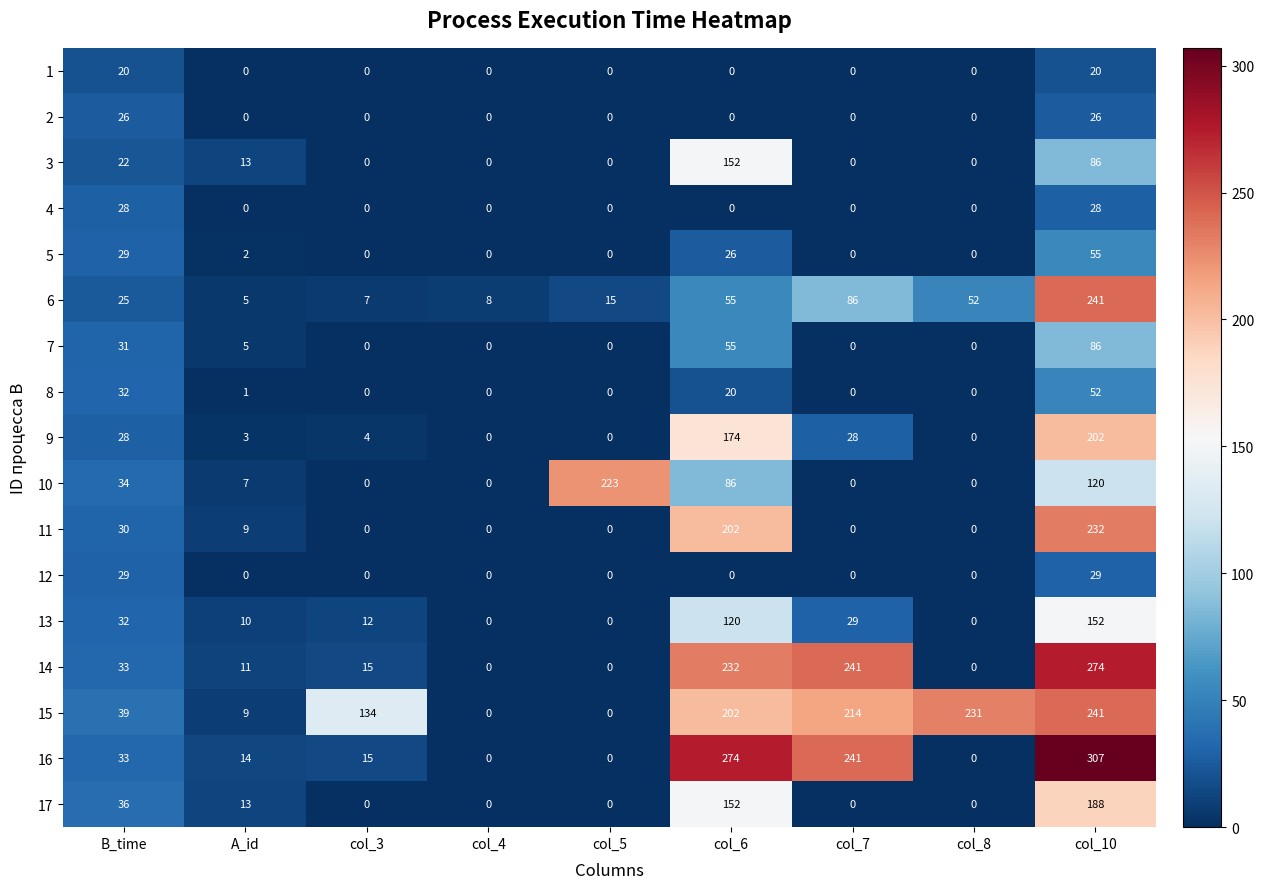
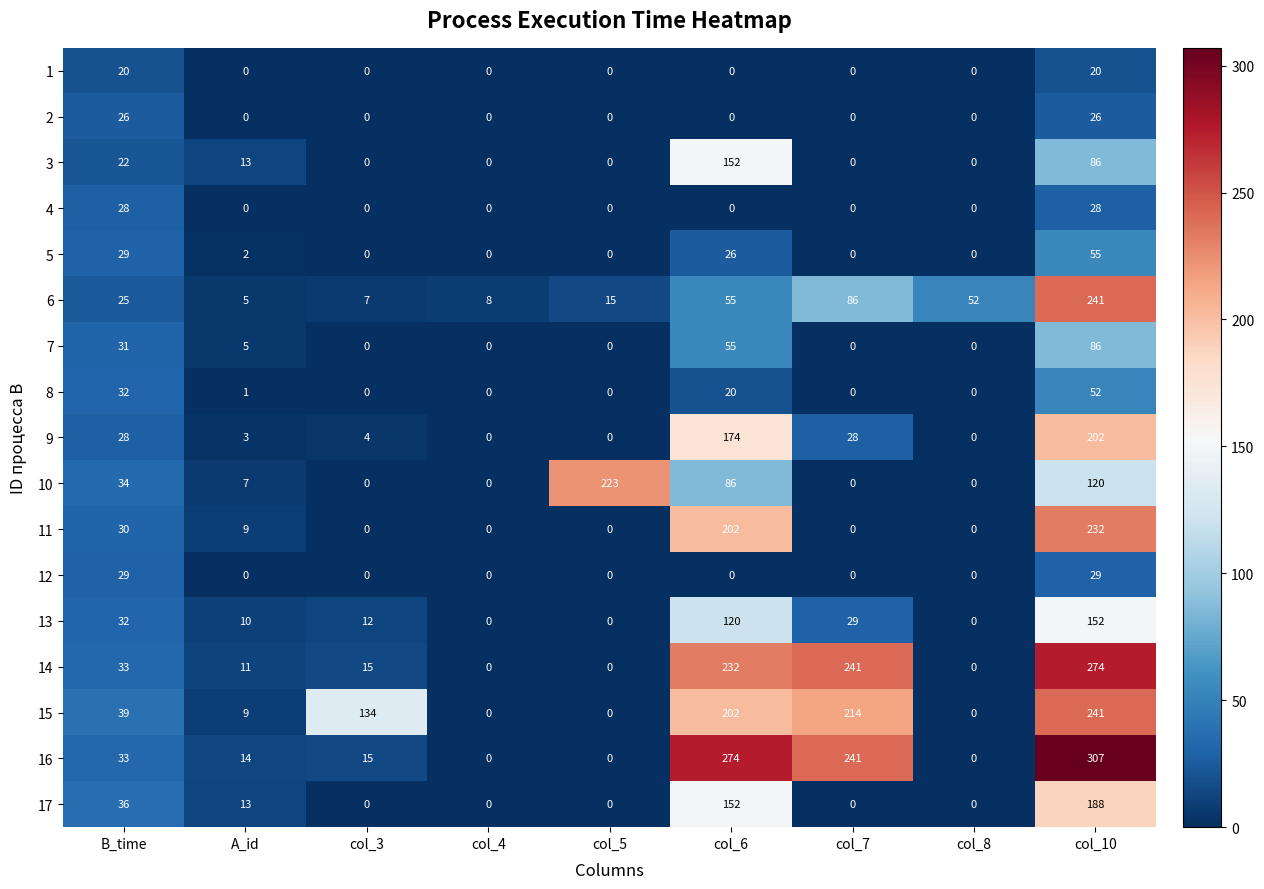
  {
    "1": {
      "B_time": 20,
      "A_id": 0,
      "col_3": 0,
      "col_4": 0,
      "col_5": 0,
      "col_6": 0,
      "col_7": 0,
      "col_8": 0,
      "col_10": 20
    },
    "2": {
      "B_time": 26,
      "A_id": 0,
      "col_3": 0,
      "col_4": 0,
      "col_5": 0,
      "col_6": 0,
      "col_7": 0,
      "col_8": 0,
      "col_10": 26
    },
    "3": {
      "B_time": 22,
      "A_id": 13,
      "col_3": 0,
      "col_4": 0,
      "col_5": 0,
      "col_6": 152,
      "col_7": 0,
      "col_8": 0,
      "col_10": 86
    },
    "4": {
      "B_time": 28,
      "A_id": 0,
      "col_3": 0,
      "col_4": 0,
      "col_5": 0,
      "col_6": 0,
      "col_7": 0,
      "col_8": 0,
      "col_10": 28
    },
    "5": {
      "B_time": 29,
      "A_id": 2,
      "col_3": 0,
      "col_4": 0,
      "col_5": 0,
      "col_6": 26,
      "col_7": 0,
      "col_8": 0,
      "col_10": 55
    },
    "6": {
      "B_time": 25,
      "A_id": 5,
      "col_3": 7,
      "col_4": 8,
      "col_5": 15,
      "col_6": 55,
      "col_7": 86,
      "col_8": 52,
      "col_10": 241
    },
    "7": {
      "B_time": 31,
      "A_id": 5,
      "col_3": 0,
      "col_4": 0,
      "col_5": 0,
      "col_6": 55,
      "col_7": 0,
      "col_8": 0,
      "col_10": 86
    },
    "8": {
      "B_time": 32,
      "A_id": 1,
      "col_3": 0,
      "col_4": 0,
      "col_5": 0,
      "col_6": 20,
      "col_7": 0,
      "col_8": 0,
      "col_10": 52
    },
    "9": {
      "B_time": 28,
      "A_id": 3,
      "col_3": 4,
      "col_4": 0,
      "col_5": 0,
      "col_6": 174,
      "col_7": 28,
      "col_8": 0,
      "col_10": 202
    },
    "10": {
      "B_time": 34,
      "A_id": 7,
      "col_3": 0,
      "col_4": 0,
      "col_5": 223,
      "col_6": 86,
      "col_7": 0,
      "col_8": 0,
      "col_10": 120
    },
    "11": {
      "B_time": 30,
      "A_id": 9,
      "col_3": 0,
      "col_4": 0,
      "col_5": 0,
      "col_6": 202,
      "col_7": 0,
      "col_8": 0,
      "col_10": 232
    },
    "12": {
      "B_time": 29,
      "A_id": 0,
      "col_3": 0,
      "col_4": 0,
      "col_5": 0,
      "col_6": 0,
      "col_7": 0,
      "col_8": 0,
      "col_10": 29
    },
    "13": {
      "B_time": 32,
      "A_id": 10,
      "col_3": 12,
      "col_4": 0,
      "col_5": 0,
      "col_6": 120,
      "col_7": 29,
      "col_8": 0,
      "col_10": 152
    },
    "14": {
      "B_time": 33,
      "A_id": 11,
      "col_3": 15,
      "col_4": 0,
      "col_5": 0,
      "col_6": 232,
      "col_7": 241,
      "col_8": 0,
      "col_10": 274
    },
    "15": {
      "B_time": 39,
      "A_id": 9,
      "col_3": 134,
      "col_4": 0,
      "col_5": 0,
      "col_6": 202,
      "col_7": 214,
-     "col_8": 231,
+     "col_8": 0,
      "col_10": 241
    },
    "16": {
      "B_time": 33,
      "A_id": 14,
      "col_3": 15,
      "col_4": 0,
      "col_5": 0,
      "col_6": 274,
      "col_7": 241,
      "col_8": 0,
      "col_10": 307
    },
    "17": {
      "B_time": 36,
      "A_id": 13,
      "col_3": 0,
      "col_4": 0,
      "col_5": 0,
      "col_6": 152,
      "col_7": 0,
      "col_8": 0,
      "col_10": 188
    }
  }
